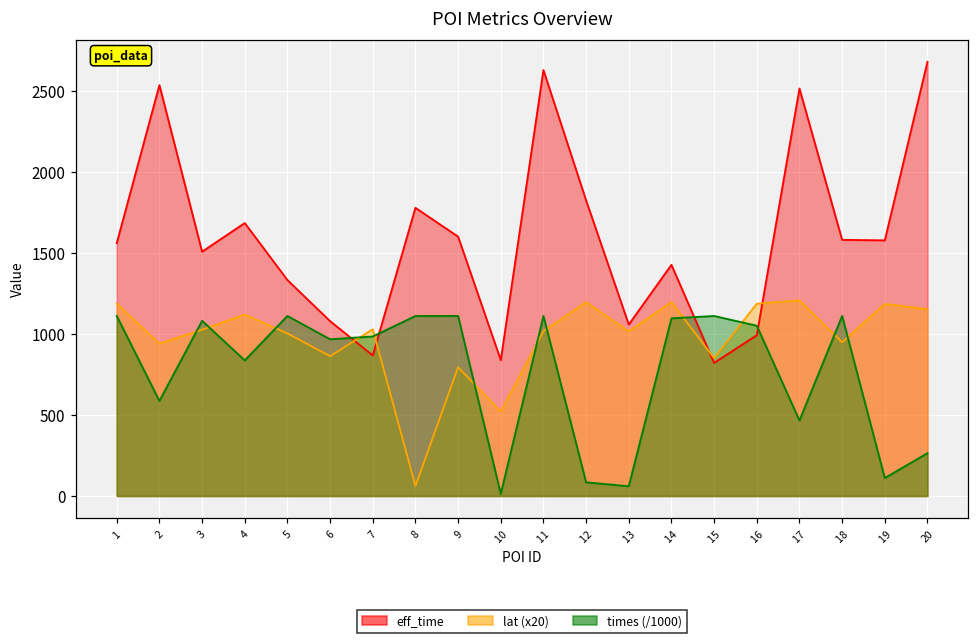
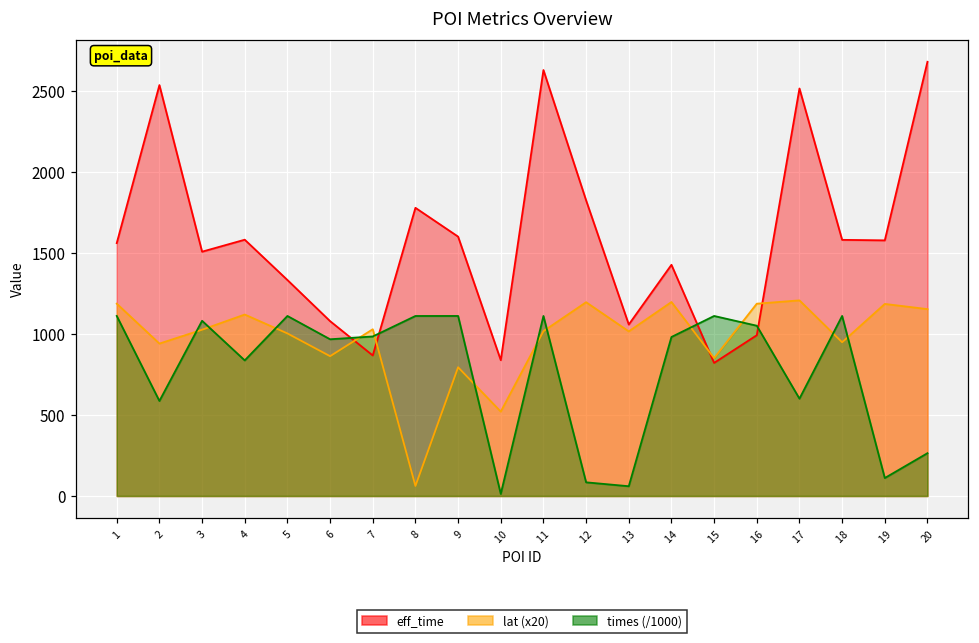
  {
    "eff_time": {
      "1": 1560,
      "2": 2540,
      "3": 1510,
-     "4": 1690,
+     "4": 1580,
      "5": 1330,
      "6": 1080,
      "7": 870,
      "8": 1780,
      "9": 1600,
      "10": 840,
      "11": 2630,
      "12": 1830,
      "13": 1060,
      "14": 1430,
      "15": 820,
      "16": 990,
      "17": 2520,
      "18": 1580,
      "19": 1580,
      "20": 2680
    },
    "lat (x20)": {
      "1": 1190,
      "2": 940,
      "3": 1030,
      "4": 1120,
      "5": 1000,
      "6": 860,
      "7": 1030,
      "8": 60,
      "9": 800,
      "10": 520,
      "11": 1020,
      "12": 1200,
      "13": 1020,
      "14": 1200,
      "15": 850,
      "16": 1190,
      "17": 1210,
      "18": 950,
      "19": 1190,
      "20": 1150
    },
    "times (/1000)": {
      "1": 1110,
      "2": 590,
      "3": 1080,
      "4": 840,
      "5": 1110,
      "6": 970,
      "7": 990,
      "8": 1110,
      "9": 1110,
      "10": 10,
      "11": 1110,
      "12": 80,
      "13": 60,
-     "14": 1100,
+     "14": 980,
      "15": 1110,
      "16": 1050,
-     "17": 470,
+     "17": 600,
      "18": 1110,
      "19": 110,
      "20": 260
    }
  }
